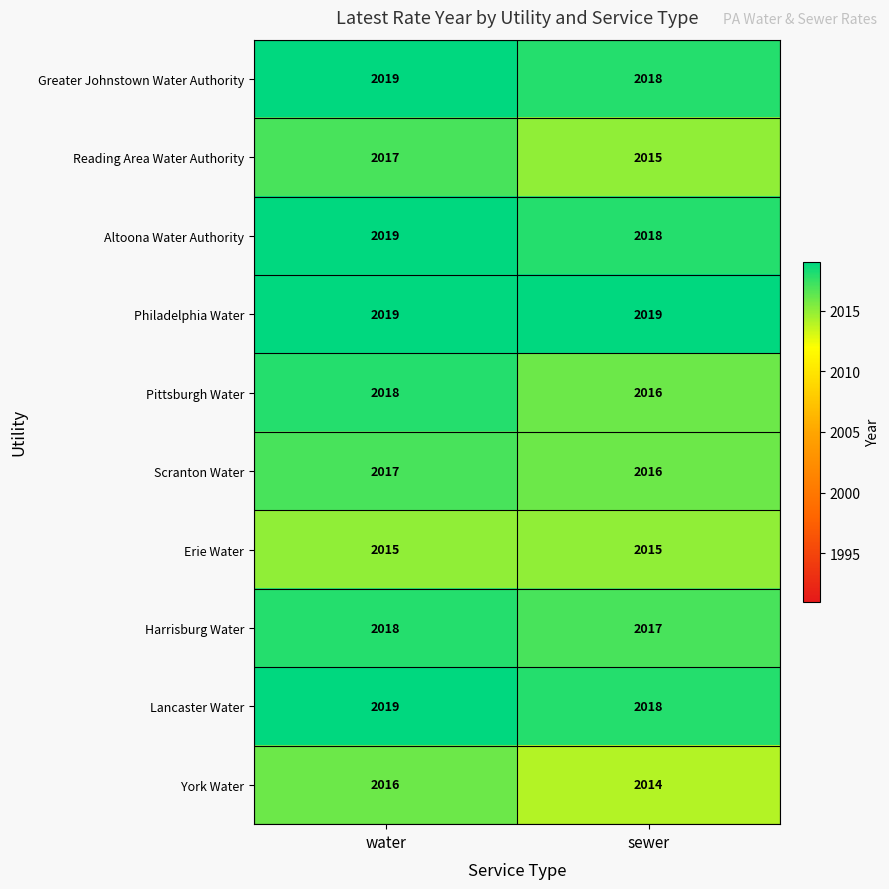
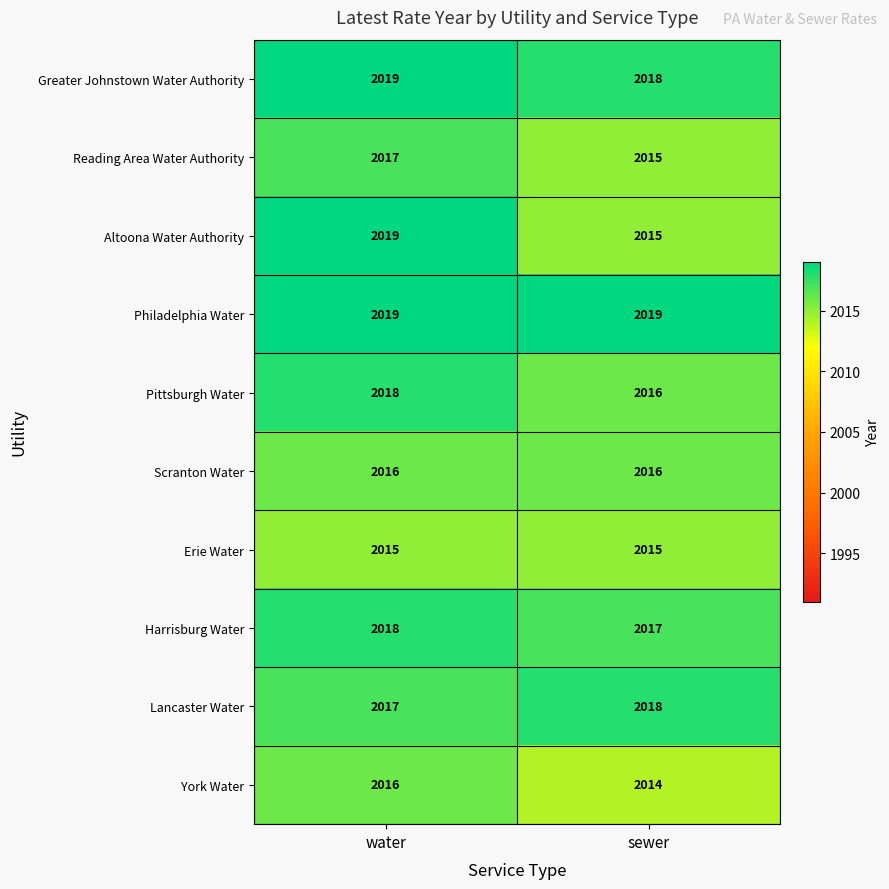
  {
    "Greater Johnstown Water Authority": {
      "water": 2019,
      "sewer": 2018
    },
    "Reading Area Water Authority": {
      "water": 2017,
      "sewer": 2015
    },
    "Altoona Water Authority": {
      "water": 2019,
-     "sewer": 2018
+     "sewer": 2015
    },
    "Philadelphia Water": {
      "water": 2019,
      "sewer": 2019
    },
    "Pittsburgh Water": {
      "water": 2018,
      "sewer": 2016
    },
    "Scranton Water": {
-     "water": 2017,
+     "water": 2016,
      "sewer": 2016
    },
    "Erie Water": {
      "water": 2015,
      "sewer": 2015
    },
    "Harrisburg Water": {
      "water": 2018,
      "sewer": 2017
    },
    "Lancaster Water": {
-     "water": 2019,
+     "water": 2017,
      "sewer": 2018
    },
    "York Water": {
      "water": 2016,
      "sewer": 2014
    }
  }
